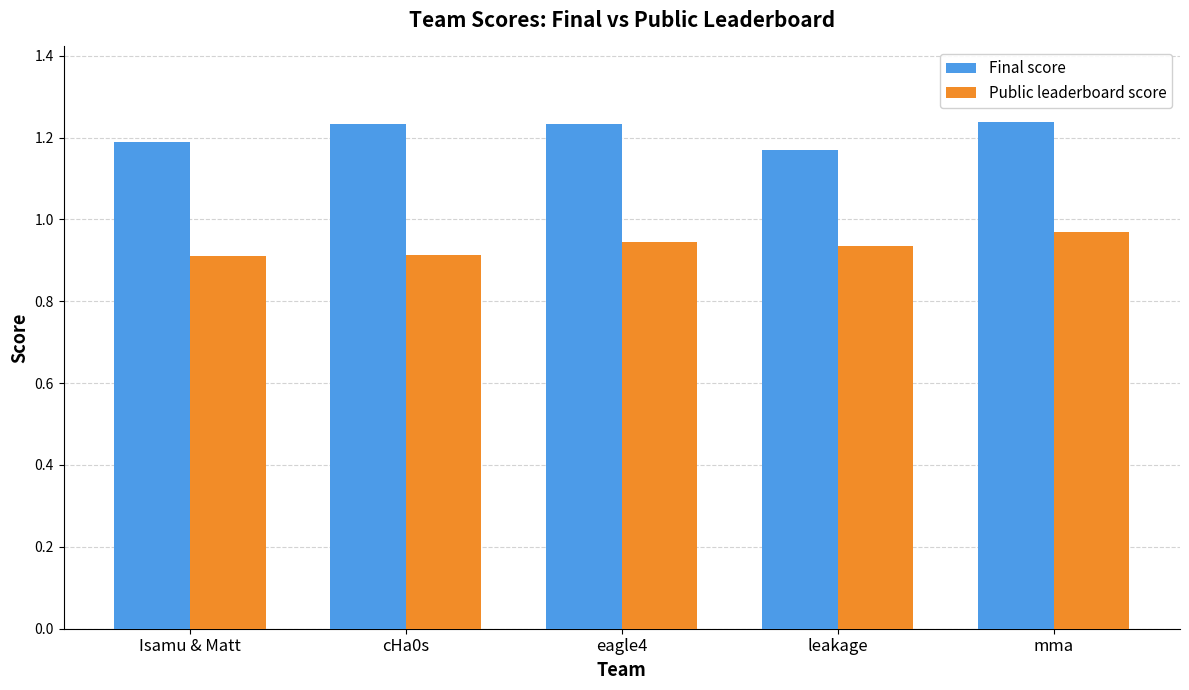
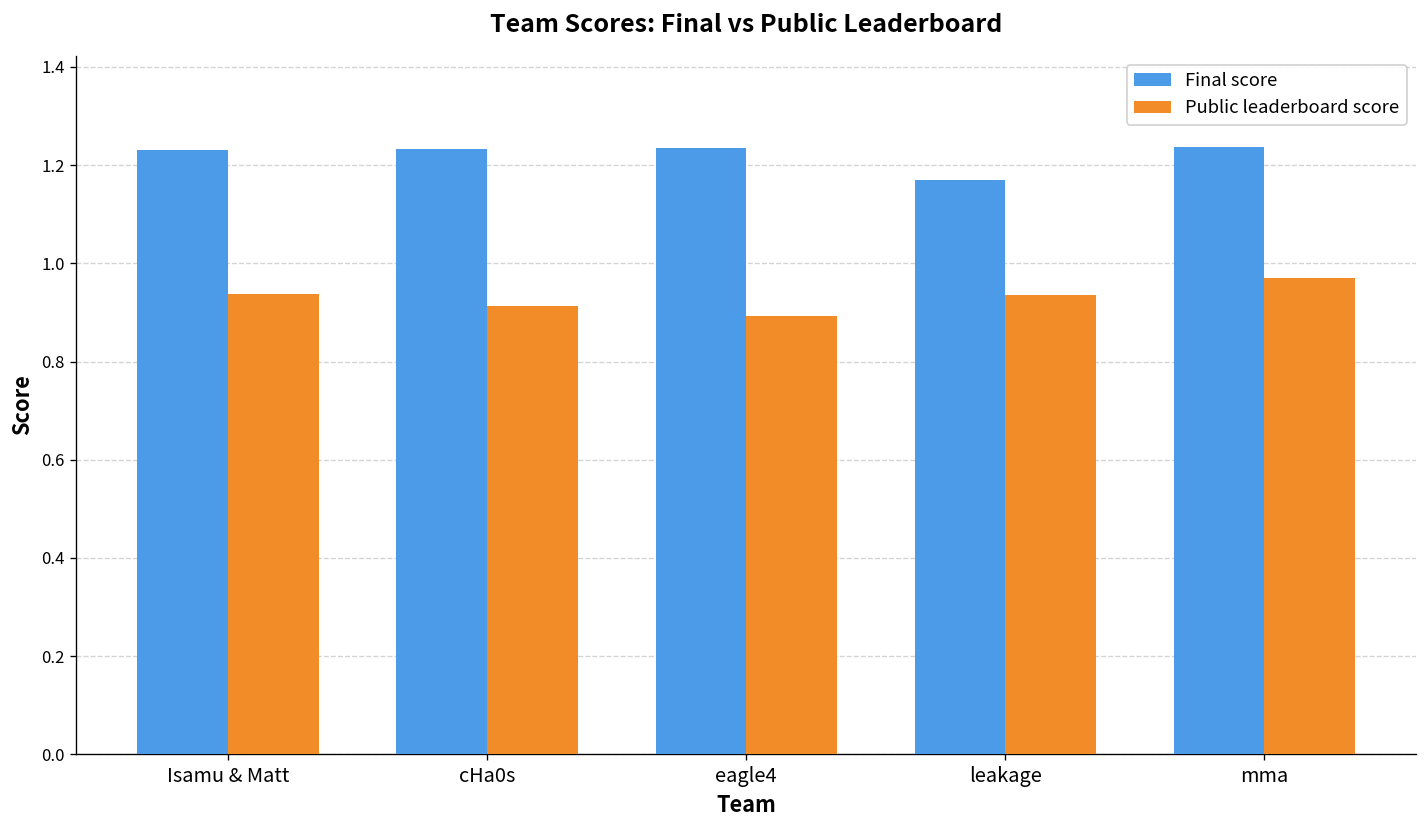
  {
    "Final score": {
-     "Isamu & Matt": 1.19,
+     "Isamu & Matt": 1.23,
      "cHa0s": 1.23,
      "eagle4": 1.23,
      "leakage": 1.17,
      "mma": 1.24
    },
    "Public leaderboard score": {
-     "Isamu & Matt": 0.91,
+     "Isamu & Matt": 0.94,
      "cHa0s": 0.91,
-     "eagle4": 0.95,
+     "eagle4": 0.89,
      "leakage": 0.94,
      "mma": 0.97
    }
  }
